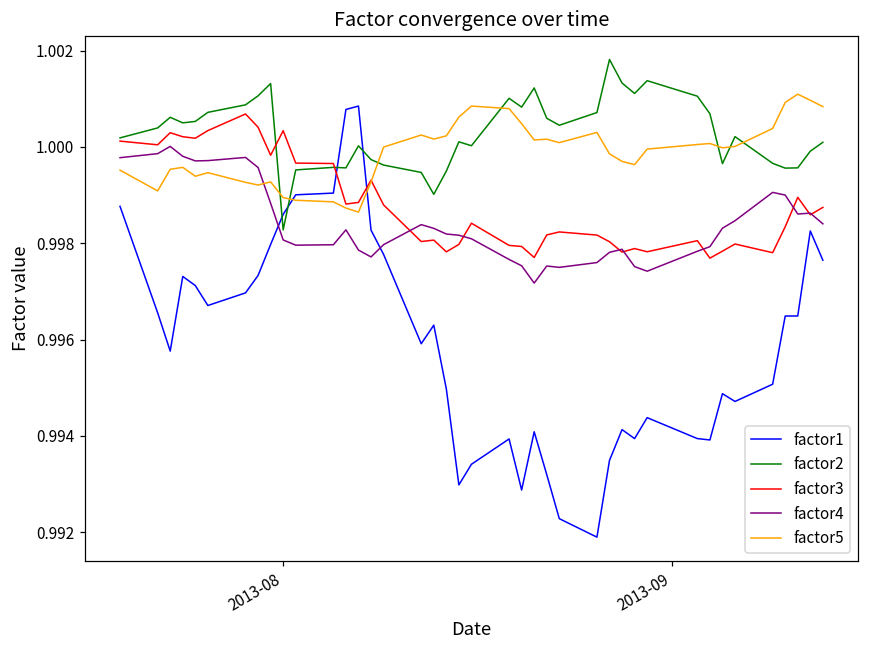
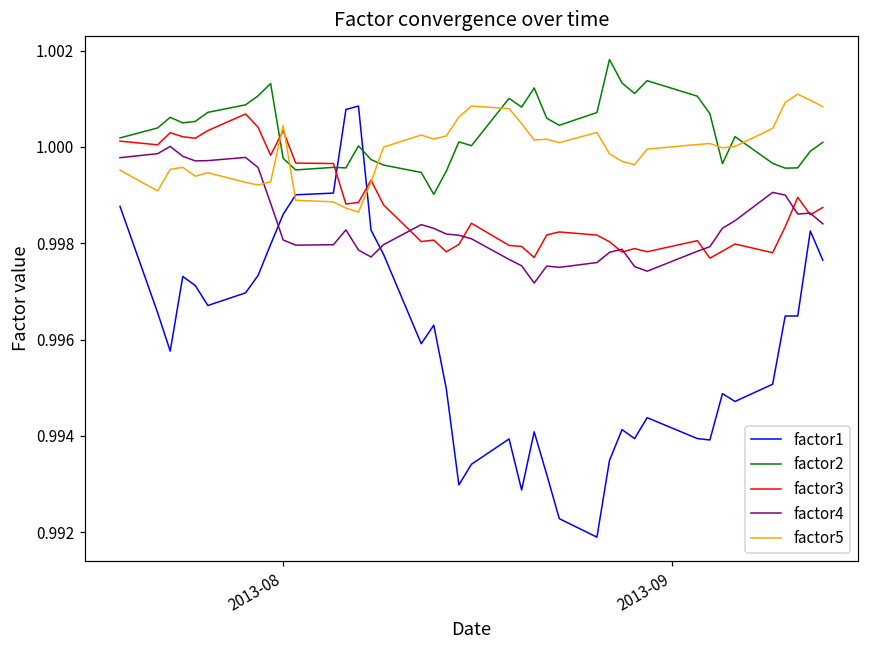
  {
    "factor1": {
      "2013-08": 0.9986
    },
    "factor2": {
-     "2013-08": 0.9983
+     "2013-08": 0.9998
    },
    "factor3": {
      "2013-08": 1.0003
    },
    "factor4": {
      "2013-08": 0.9981
    },
    "factor5": {
-     "2013-08": 0.9989
+     "2013-08": 1.0004
    }
  }
